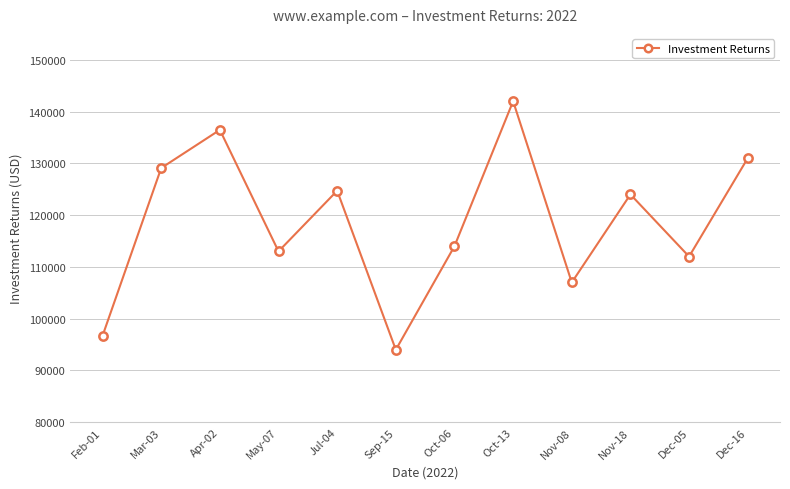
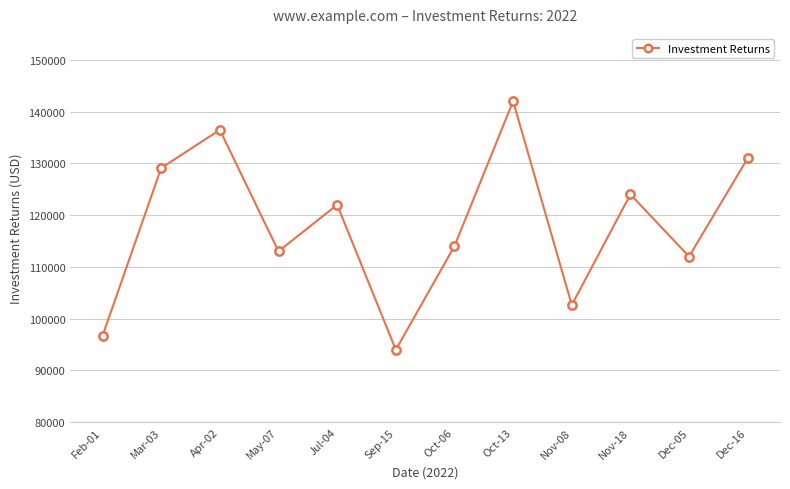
  {
    "Feb-01": 97000,
    "Mar-03": 129000,
    "Apr-02": 136000,
    "May-07": 113000,
-   "Jul-04": 125000,
+   "Jul-04": 122000,
    "Sep-15": 94000,
    "Oct-06": 114000,
    "Oct-13": 142000,
-   "Nov-08": 107000,
+   "Nov-08": 103000,
    "Nov-18": 124000,
    "Dec-05": 112000,
    "Dec-16": 131000
  }
